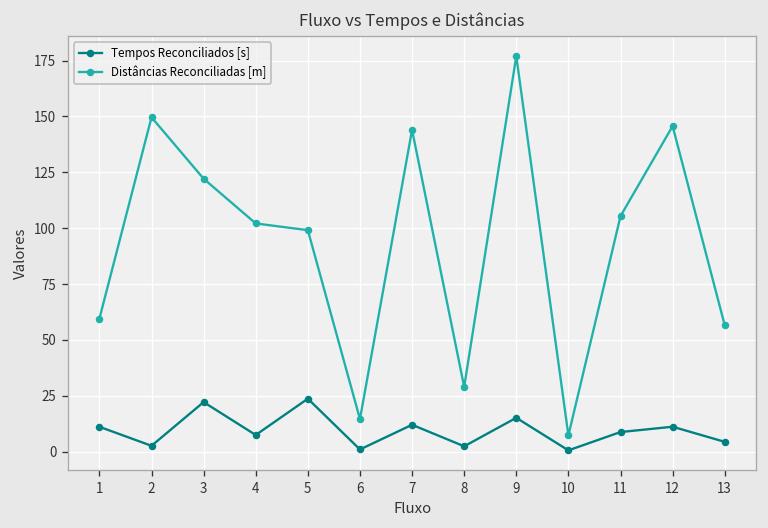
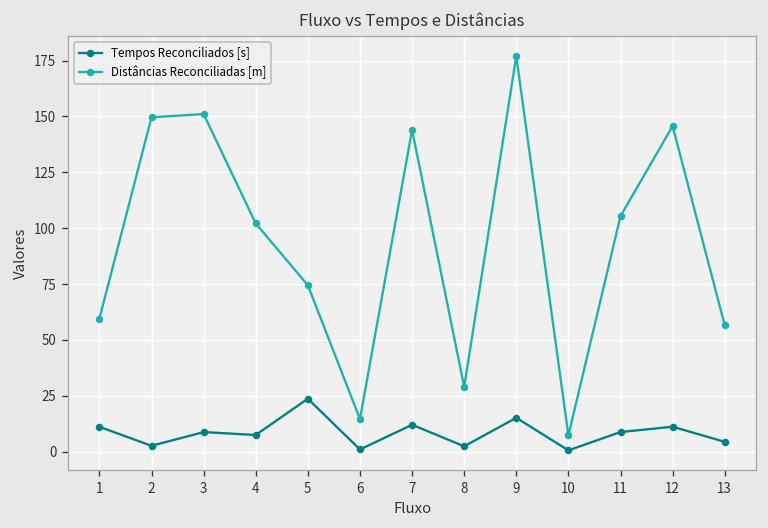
  {
    "Tempos Reconciliados [s]": {
      "1": 11,
      "2": 3,
-     "3": 22,
+     "3": 9,
      "4": 7,
      "5": 24,
      "6": 1,
      "7": 12,
      "8": 2,
      "9": 15,
      "10": 1,
      "11": 9,
      "12": 11,
      "13": 4
    },
    "Distâncias Reconciliadas [m]": {
      "1": 60,
      "2": 150,
-     "3": 122,
+     "3": 151,
      "4": 102,
-     "5": 99,
+     "5": 74,
      "6": 15,
      "7": 144,
      "8": 29,
      "9": 177,
      "10": 7,
      "11": 105,
      "12": 146,
      "13": 57
    }
  }
